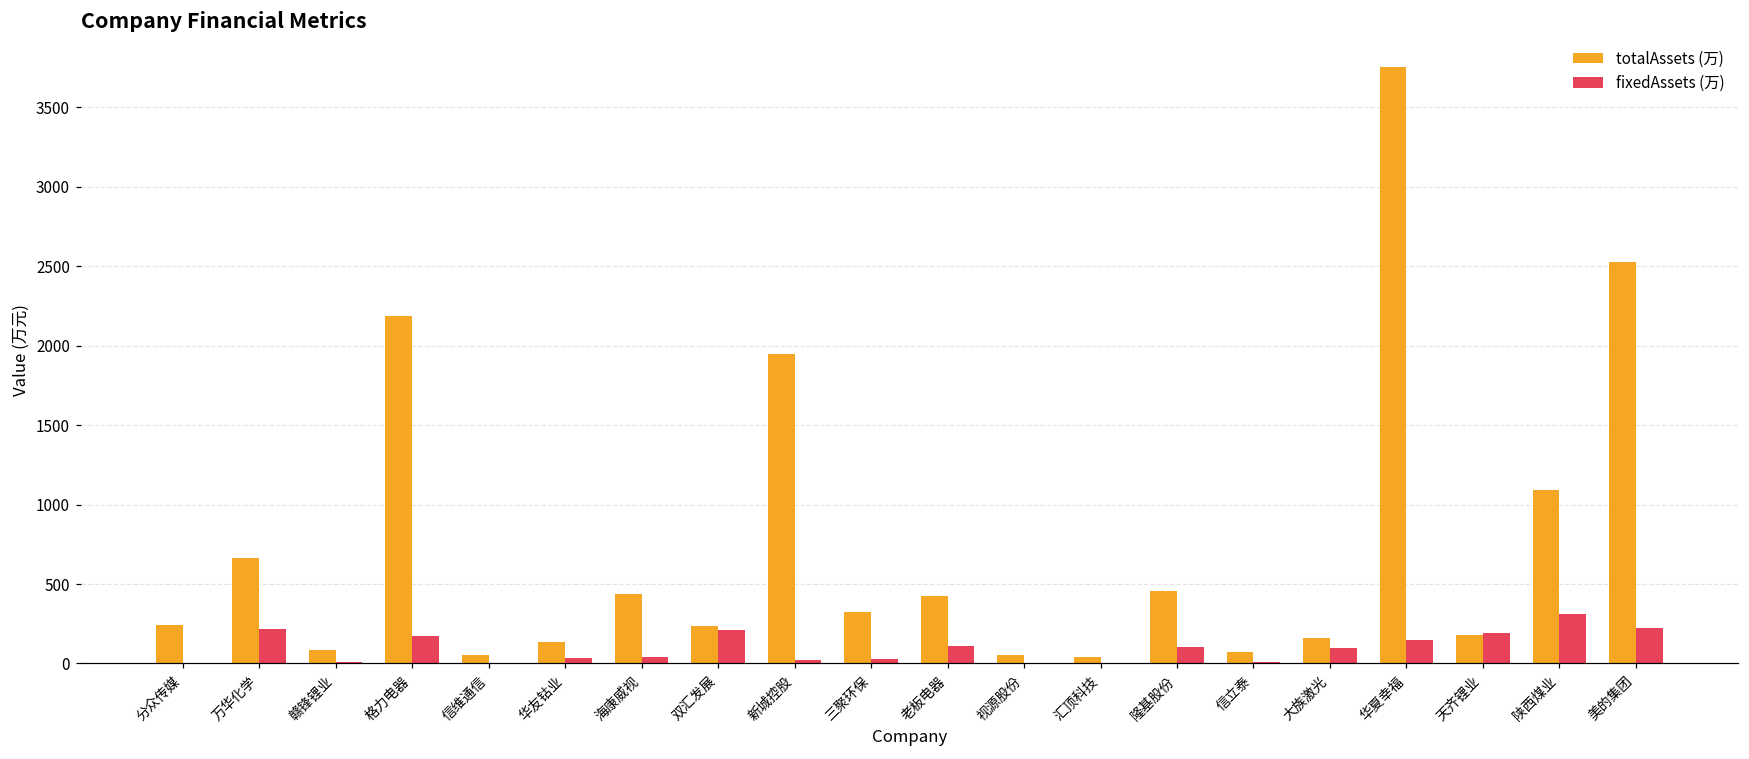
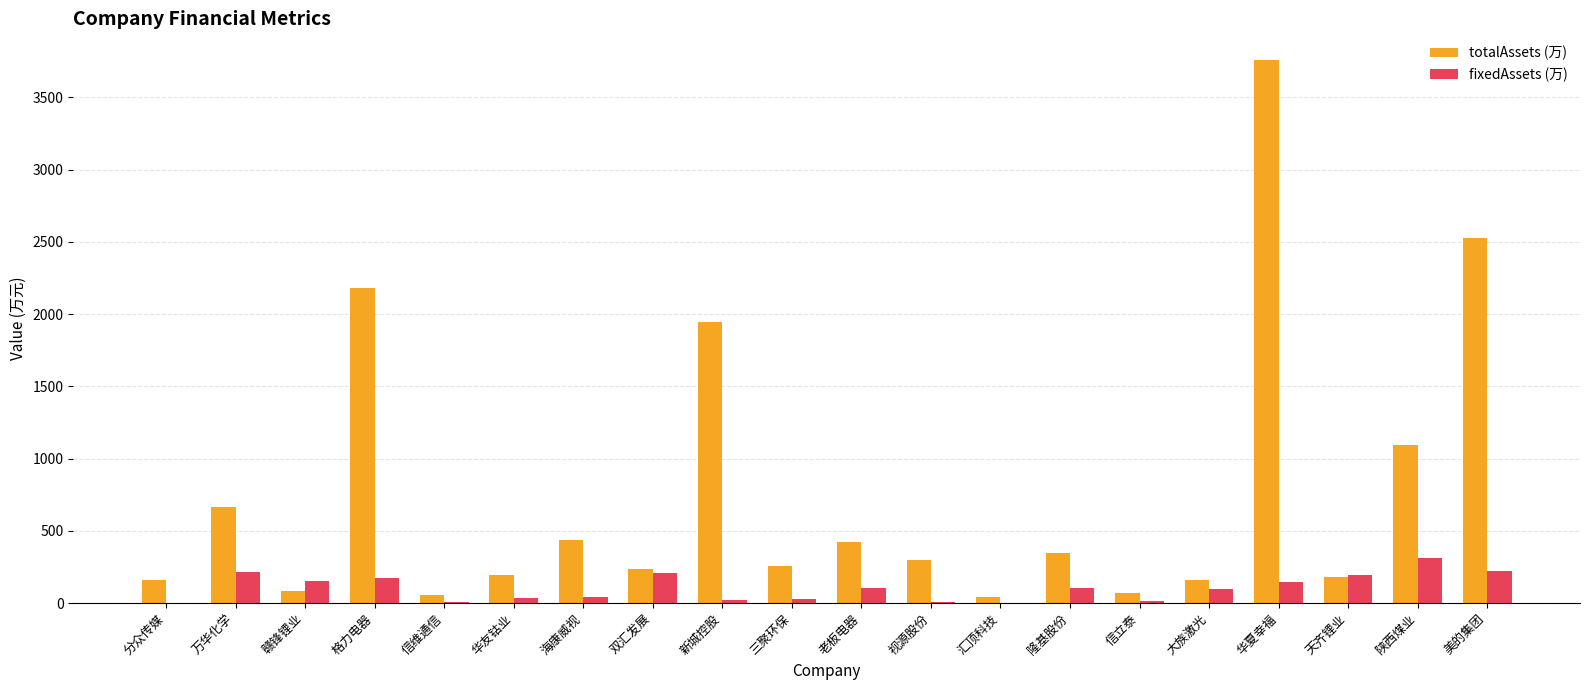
  {
    "totalAssets (万)": {
-     "分众传媒": 250,
+     "分众传媒": 160,
      "万华化学": 660,
      "赣锋锂业": 80,
      "格力电器": 2180,
      "信维通信": 60,
-     "华友钴业": 130,
+     "华友钴业": 190,
      "海康威视": 440,
      "双汇发展": 230,
      "新城控股": 1950,
-     "三聚环保": 320,
+     "三聚环保": 260,
      "老板电器": 420,
-     "视源股份": 50,
+     "视源股份": 300,
      "汇顶科技": 40,
-     "隆基股份": 460,
+     "隆基股份": 350,
      "信立泰": 70,
      "大族激光": 160,
      "华夏幸福": 3760,
      "天齐锂业": 180,
      "陕西煤业": 1090,
      "美的集团": 2530
    },
    "fixedAssets (万)": {
      "万华化学": 220,
-     "赣锋锂业": 10,
+     "赣锋锂业": 150,
      "格力电器": 170,
      "华友钴业": 40,
      "海康威视": 40,
      "双汇发展": 210,
      "新城控股": 20,
      "三聚环保": 30,
      "老板电器": 110,
      "隆基股份": 110,
      "大族激光": 100,
      "华夏幸福": 150,
      "天齐锂业": 190,
      "陕西煤业": 310,
      "美的集团": 220
    }
  }
